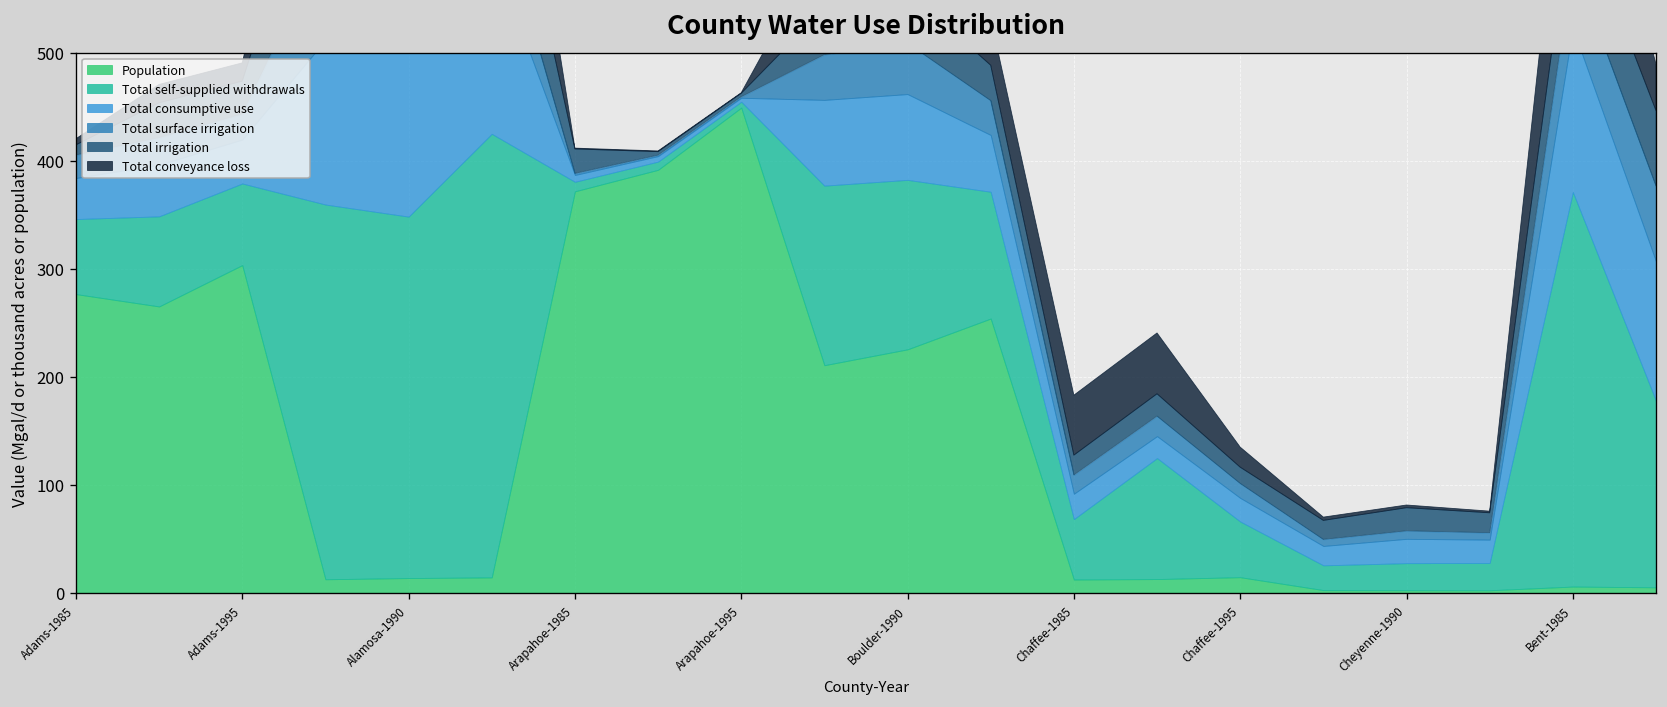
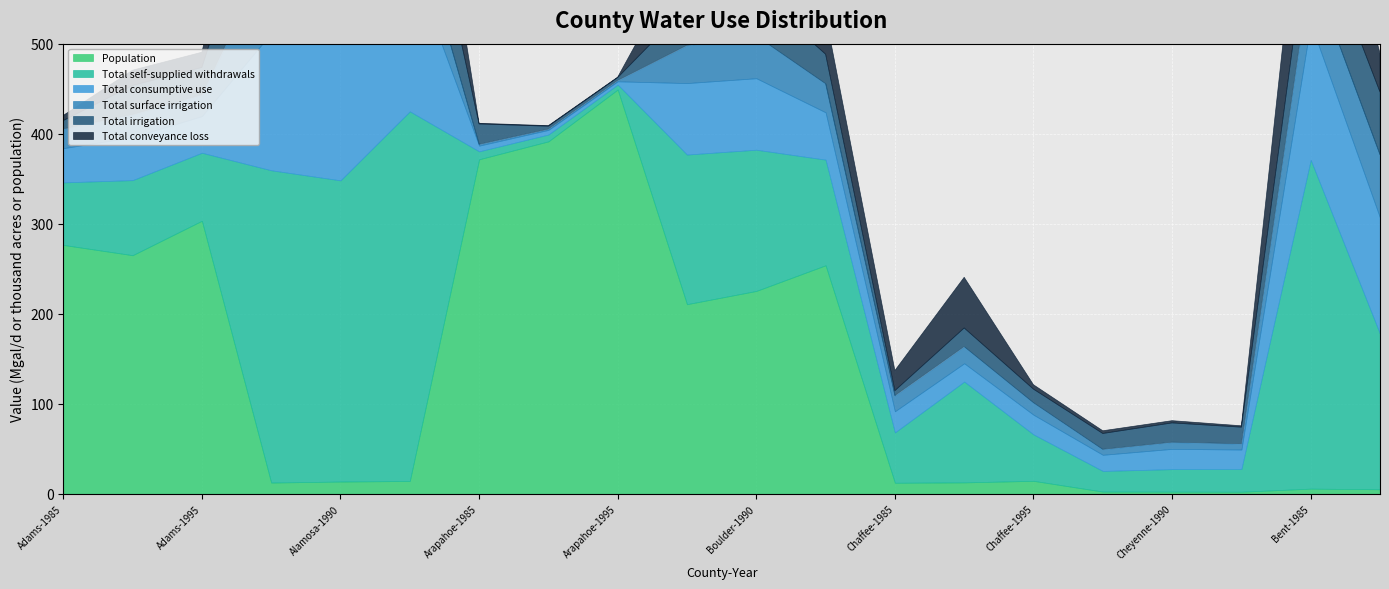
  {
    "Total irrigation": {
      "Adams-1985": 10,
-     "Chaffee-1985": 20,
+     "Chaffee-1985": 10,
      "Chaffee-1995": 10
    },
    "Total conveyance loss": {
      "Adams-1985": 10,
-     "Chaffee-1985": 60,
-     "Chaffee-1995": 20
+     "Chaffee-1985": 20,
+     "Chaffee-1995": 0
    }
  }
